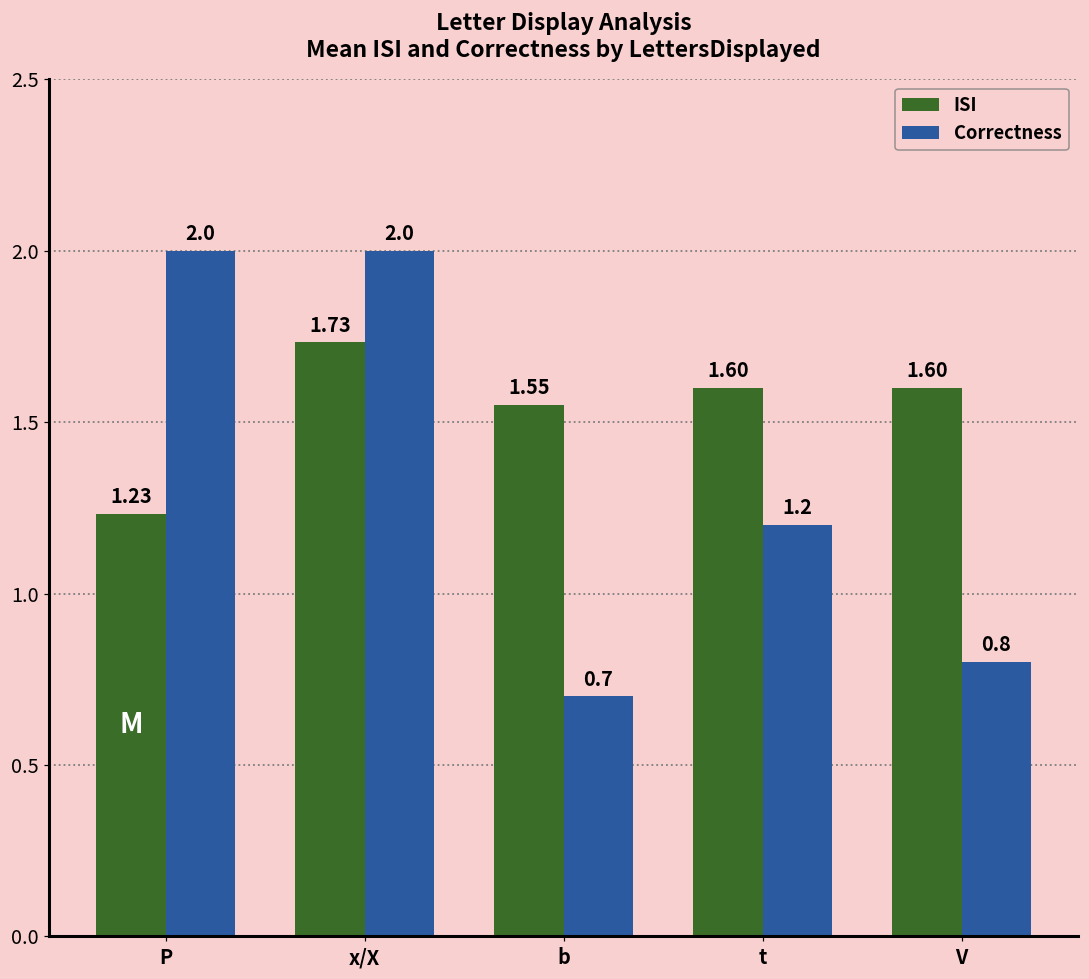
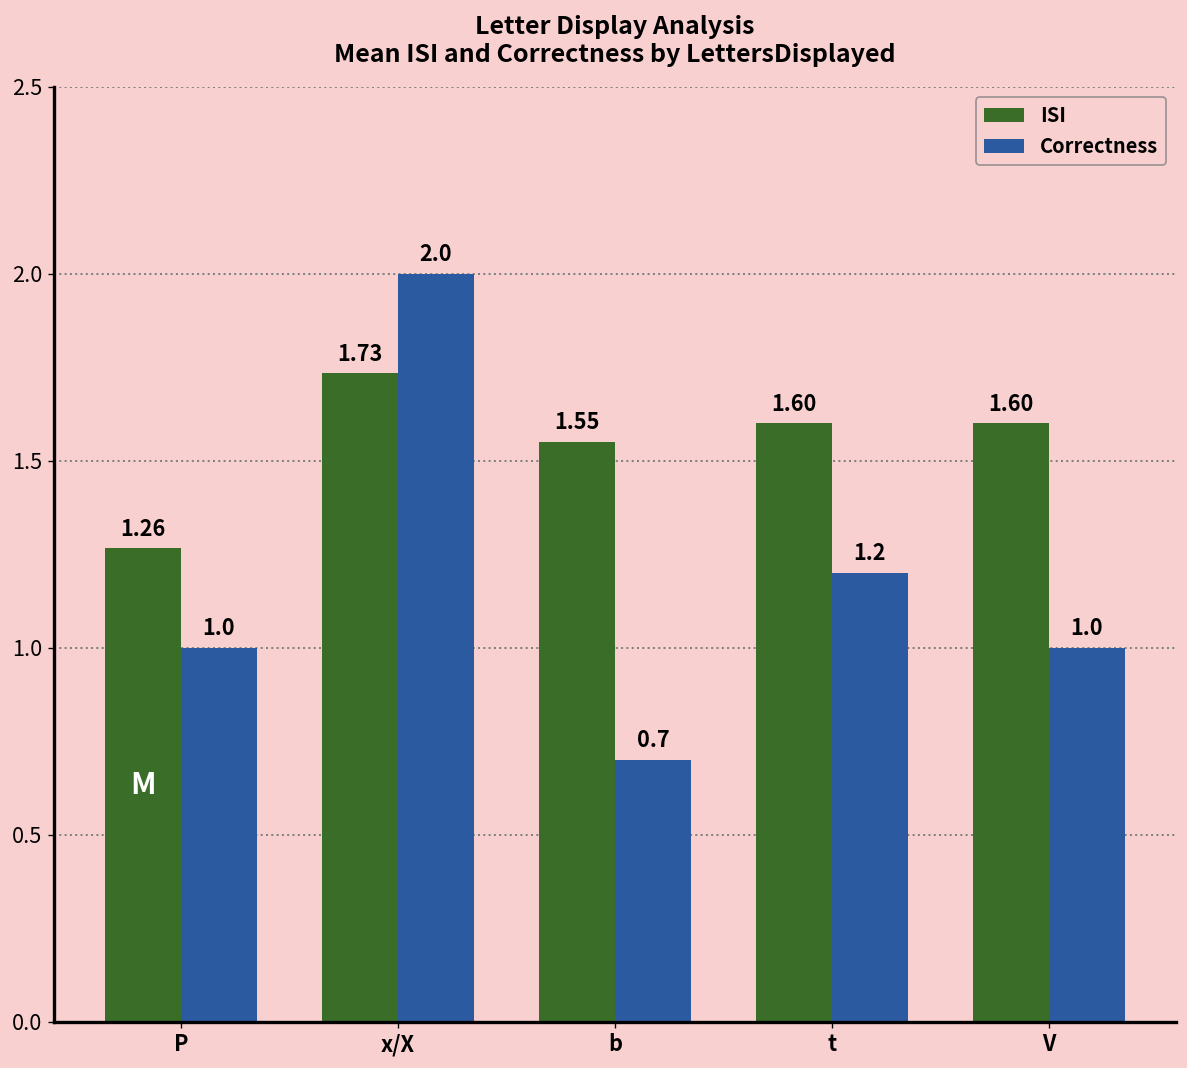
  {
    "ISI": {
-     "P": 1.23,
+     "P": 1.26,
      "x/X": 1.73,
      "b": 1.55,
      "t": 1.60,
      "V": 1.60
    },
    "Correctness": {
-     "P": 2.0,
+     "P": 1.0,
      "x/X": 2.0,
      "b": 0.7,
      "t": 1.2,
-     "V": 0.8
+     "V": 1.0
    }
  }
